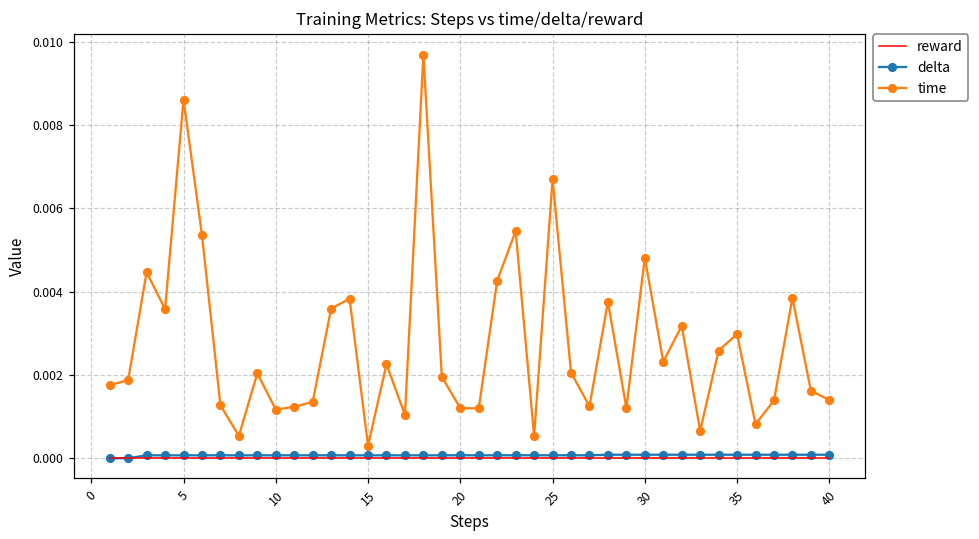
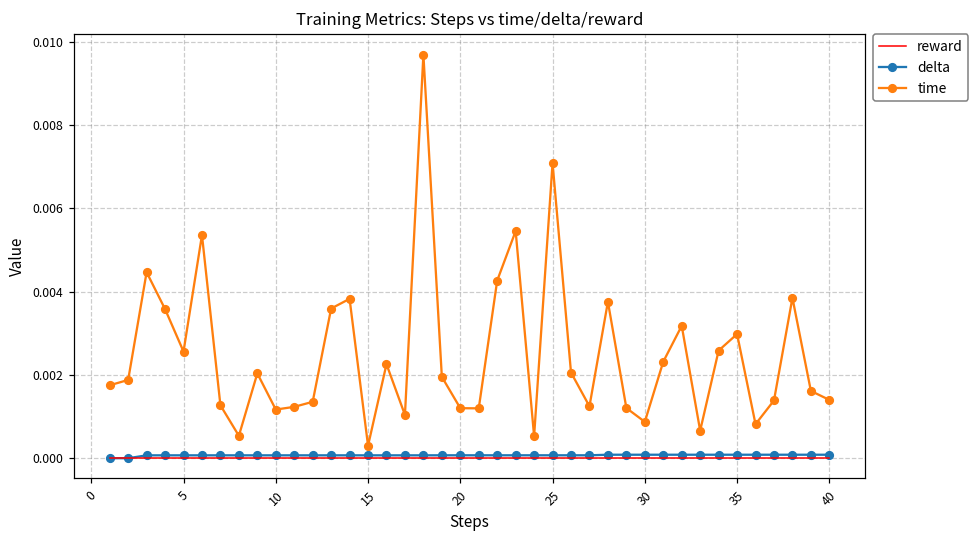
  {
    "reward": {
      "5": 0.0000,
      "10": 0.0000,
      "15": 0.0000,
      "20": 0.0000,
      "25": 0.0000,
      "30": 0.0000,
      "35": 0.0000,
      "40": 0.0000
    },
    "delta": {
      "5": 0.0001,
      "10": 0.0001,
      "15": 0.0001,
      "20": 0.0001,
      "25": 0.0001,
      "30": 0.0001,
      "35": 0.0001,
      "40": 0.0001
    },
    "time": {
-     "5": 0.0086,
+     "5": 0.0026,
      "10": 0.0012,
      "15": 0.0003,
      "20": 0.0012,
-     "25": 0.0067,
-     "30": 0.0048,
+     "25": 0.0071,
+     "30": 0.0009,
      "35": 0.0030,
      "40": 0.0014
    }
  }
